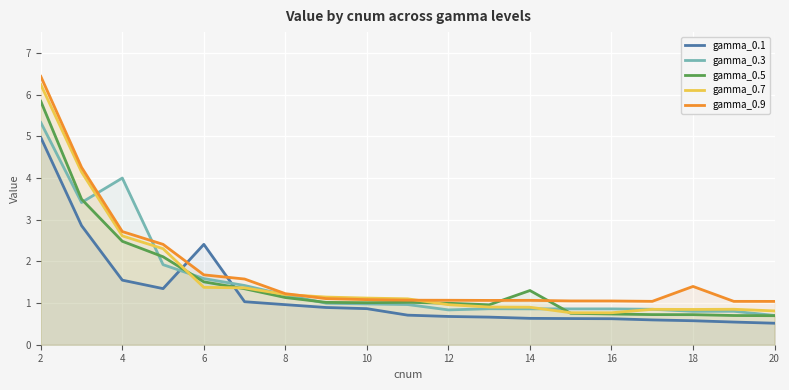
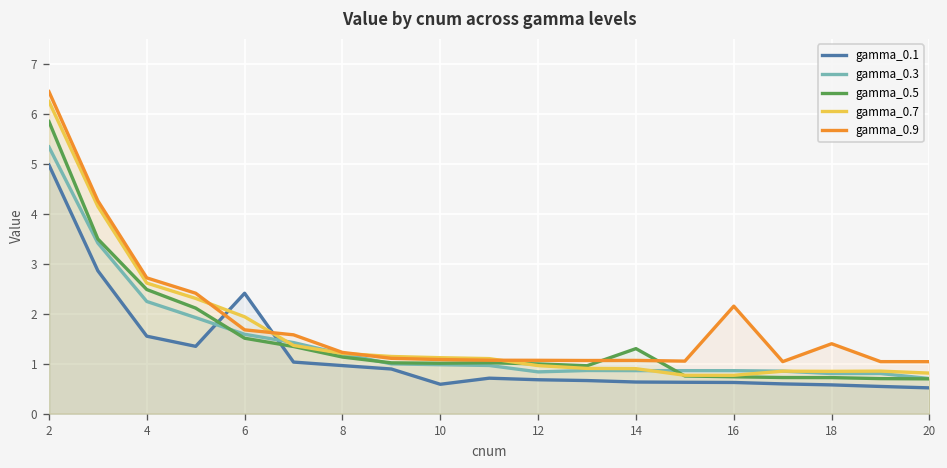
  {
    "gamma_0.1": {
      "2": 5.0,
      "4": 1.5,
      "6": 2.4,
      "8": 1.0,
-     "10": 0.9,
+     "10": 0.6,
      "12": 0.7,
      "14": 0.6,
      "16": 0.6,
      "18": 0.6,
      "20": 0.5
    },
    "gamma_0.3": {
      "2": 5.3,
-     "4": 4.0,
+     "4": 2.2,
      "6": 1.6,
      "12": 0.8,
      "16": 0.9
    },
    "gamma_0.5": {
      "2": 5.8,
      "4": 2.5,
      "6": 1.5,
      "14": 1.3,
      "18": 0.7
    },
    "gamma_0.7": {
      "2": 6.2,
      "4": 2.6,
-     "6": 1.4,
+     "6": 1.9,
      "20": 0.8
    },
    "gamma_0.9": {
      "2": 6.4,
      "4": 2.7,
      "6": 1.7,
      "12": 1.1,
      "14": 1.1,
-     "16": 1.0,
+     "16": 2.1,
      "18": 1.4,
      "20": 1.0
    }
  }
